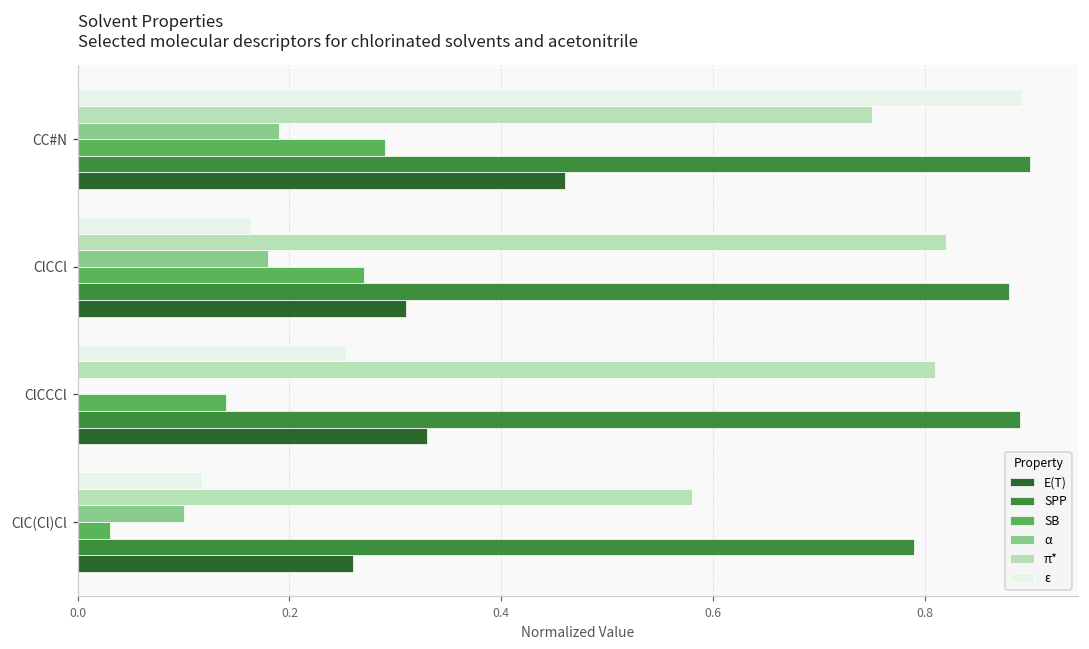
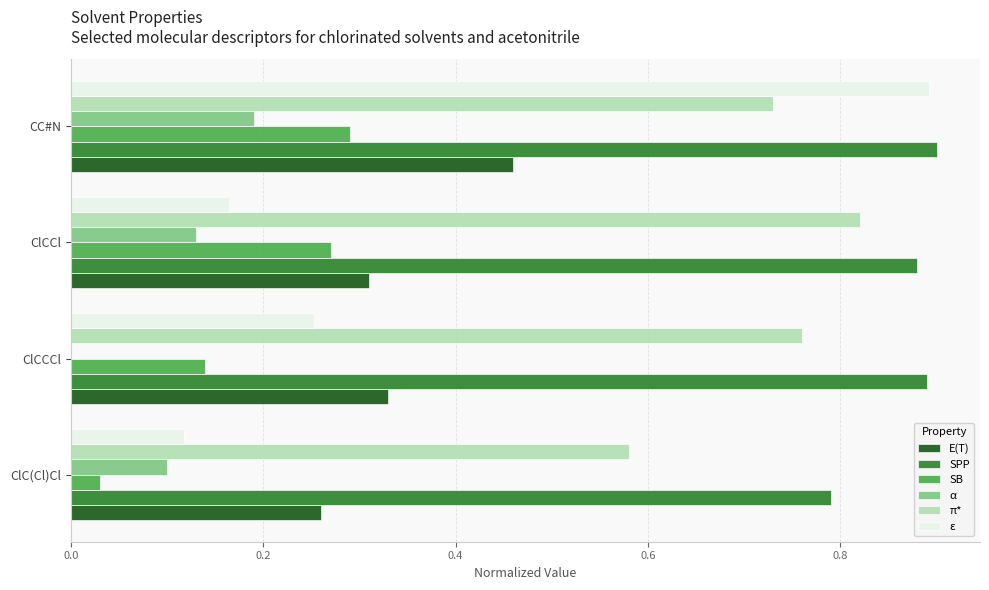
  {
    "SB": {
      "CC#N": 0.29,
      "ClCCl": 0.27,
      "ClCCCl": 0.14,
      "ClC(Cl)Cl": 0.03
    },
    "α": {
      "CC#N": 0.19,
-     "ClCCl": 0.18,
+     "ClCCl": 0.13,
      "ClCCCl": 0.00,
      "ClC(Cl)Cl": 0.10
    },
    "π*": {
-     "CC#N": 0.75,
+     "CC#N": 0.73,
      "ClCCl": 0.82,
-     "ClCCCl": 0.81,
+     "ClCCCl": 0.76,
      "ClC(Cl)Cl": 0.58
    },
    "ε": {
      "CC#N": 0.89,
      "ClCCl": 0.16,
      "ClCCCl": 0.25,
      "ClC(Cl)Cl": 0.12
    }
  }
